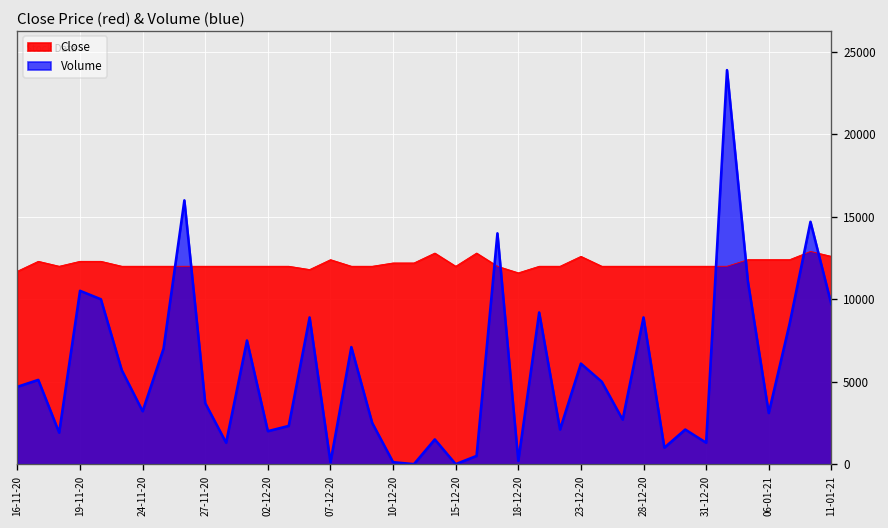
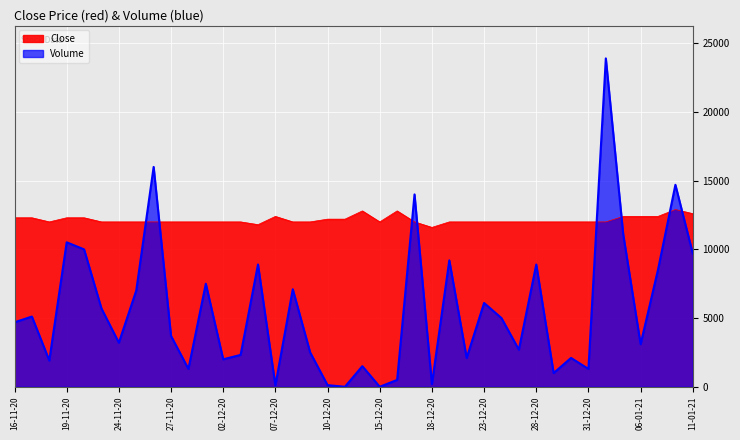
  {
    "Close": {
-     "16-11-20": 11700,
+     "16-11-20": 12300,
      "19-11-20": 12300,
      "24-11-20": 12000,
      "27-11-20": 12000,
      "02-12-20": 12000,
      "07-12-20": 12400,
      "10-12-20": 12200,
      "15-12-20": 12000,
      "18-12-20": 11600,
-     "23-12-20": 12600,
+     "23-12-20": 12000,
      "28-12-20": 12000,
      "31-12-20": 12000,
      "06-01-21": 12400,
      "11-01-21": 12600
    },
    "Volume": {
      "16-11-20": 4700,
      "19-11-20": 10500,
      "24-11-20": 3200,
      "27-11-20": 3700,
      "02-12-20": 2000,
      "07-12-20": 100,
      "10-12-20": 100,
      "15-12-20": 0,
      "18-12-20": 200,
      "23-12-20": 6100,
      "28-12-20": 8900,
      "31-12-20": 1300,
      "06-01-21": 3100,
      "11-01-21": 9700
    }
  }
